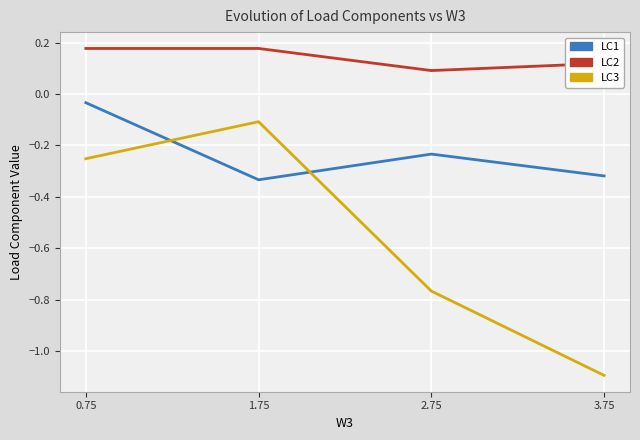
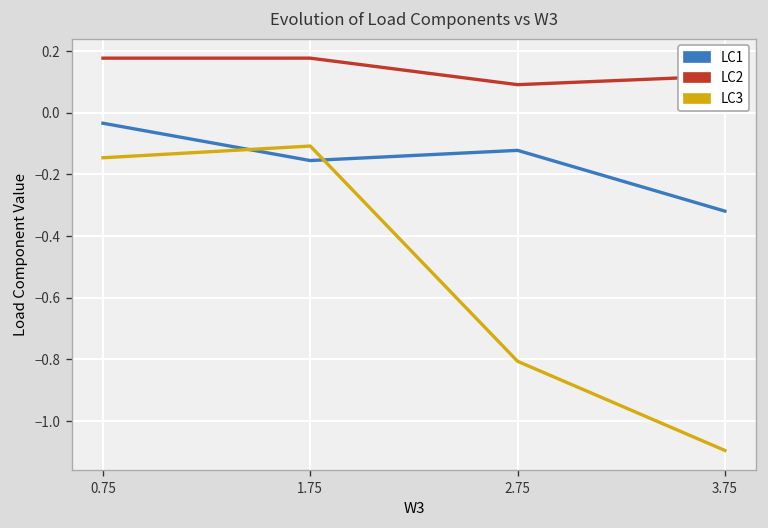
  {
    "LC1": {
      "0.75": -0.03,
-     "1.75": -0.33,
-     "2.75": -0.23,
+     "1.75": -0.16,
+     "2.75": -0.12,
      "3.75": -0.32
    },
    "LC2": {
      "0.75": 0.18,
      "1.75": 0.18,
      "2.75": 0.09
    },
    "LC3": {
-     "0.75": -0.25,
+     "0.75": -0.15,
      "1.75": -0.11,
-     "2.75": -0.77,
+     "2.75": -0.81,
      "3.75": -1.10
    }
  }
